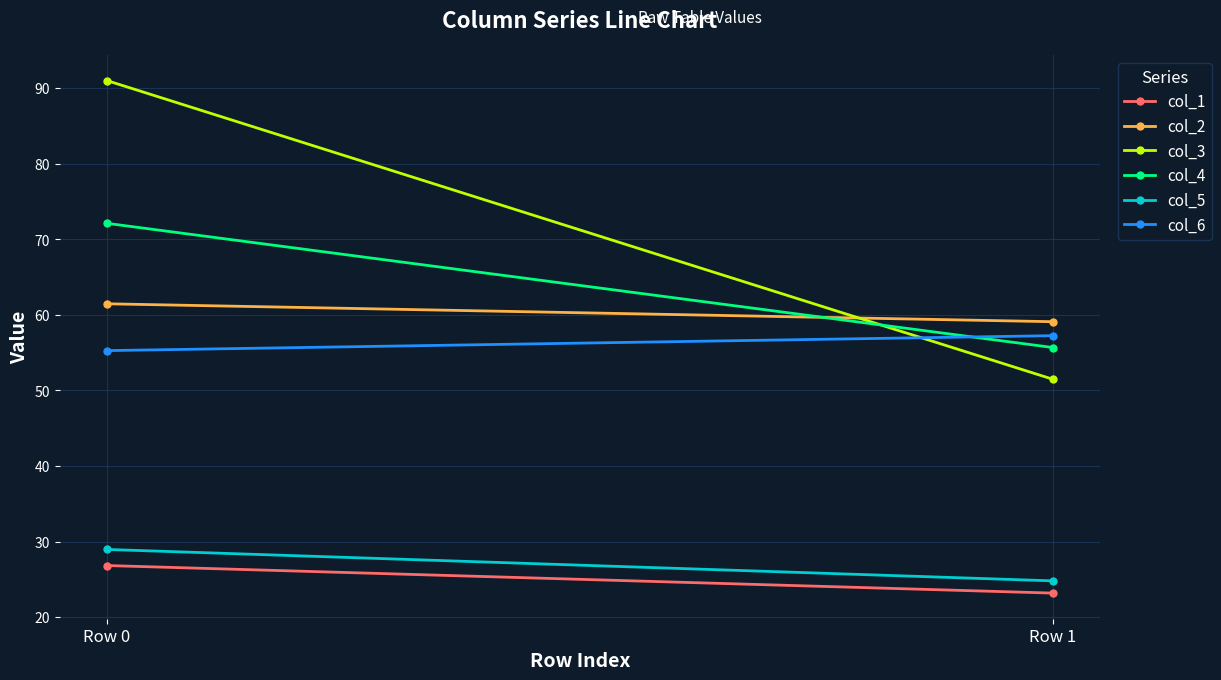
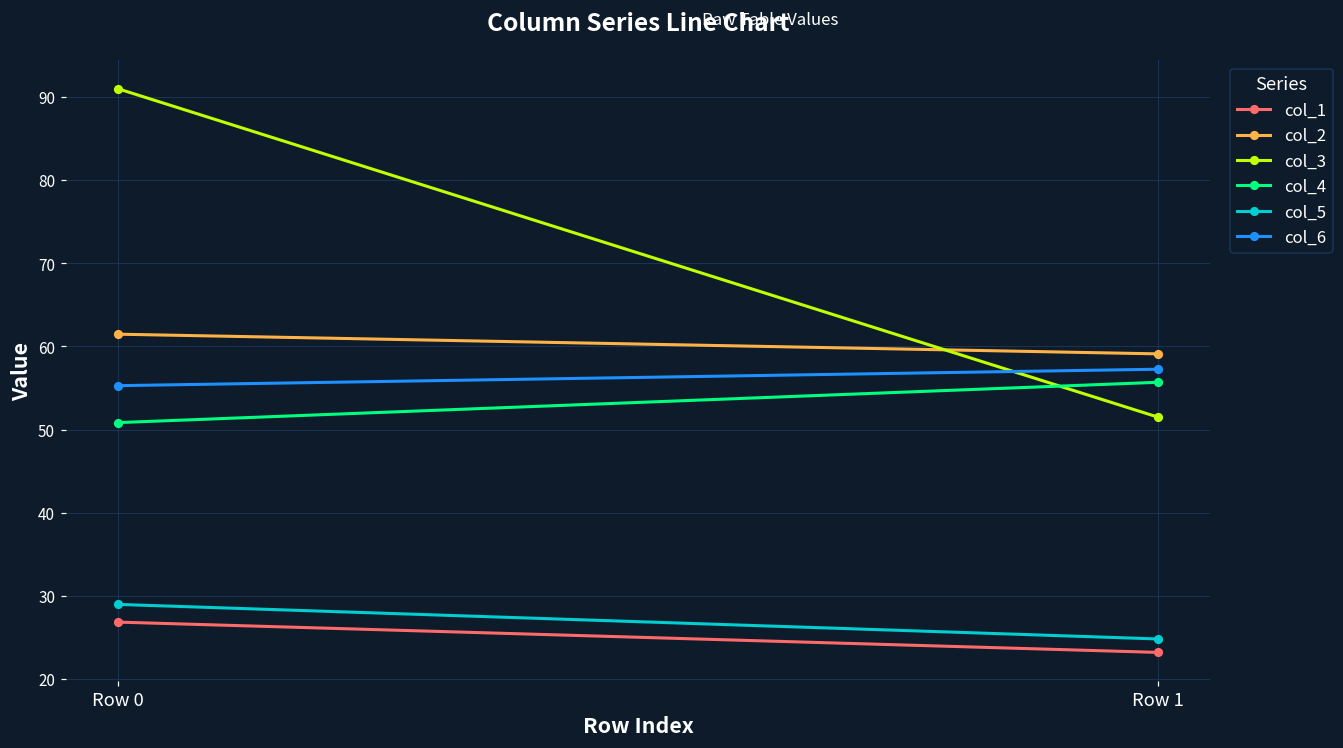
  {
    "col_1": {
      "Row 0": 27,
      "Row 1": 23
    },
    "col_2": {
      "Row 0": 61,
      "Row 1": 59
    },
    "col_3": {
      "Row 0": 91,
      "Row 1": 51
    },
    "col_4": {
-     "Row 0": 72,
+     "Row 0": 51,
      "Row 1": 56
    },
    "col_5": {
      "Row 0": 29,
      "Row 1": 25
    },
    "col_6": {
      "Row 0": 55,
      "Row 1": 57
    }
  }
